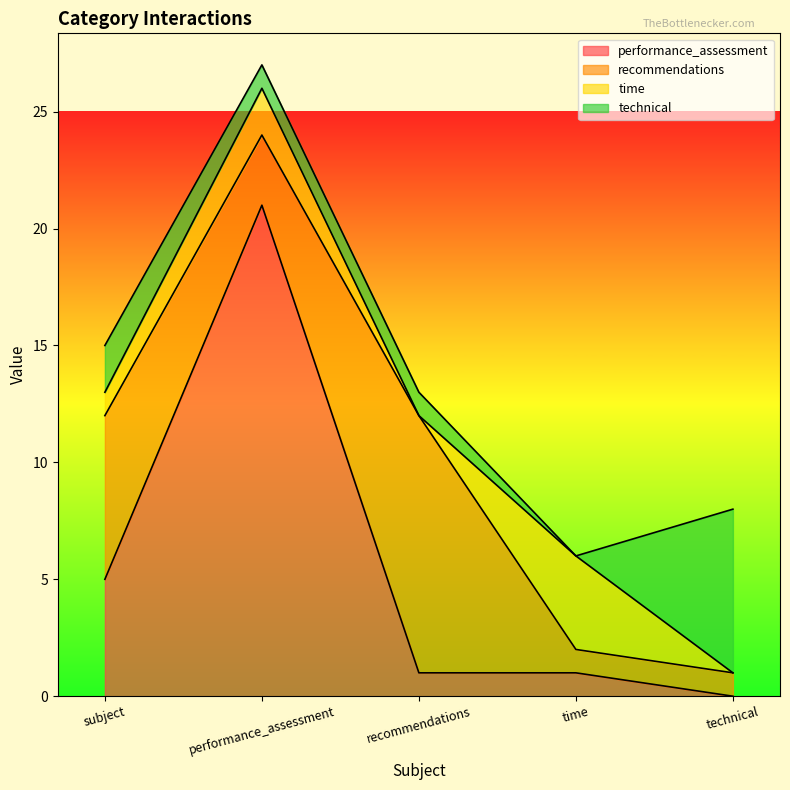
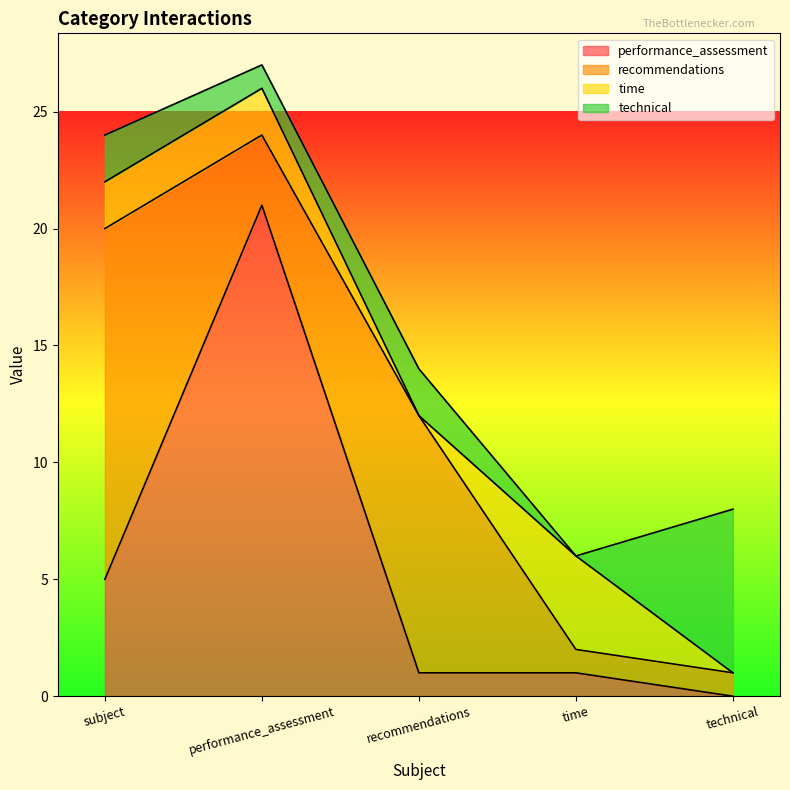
  {
    "performance_assessment": {
      "subject": 5,
      "performance_assessment": 21,
      "recommendations": 1,
      "time": 1,
      "technical": 0
    },
    "recommendations": {
-     "subject": 7,
+     "subject": 15,
      "performance_assessment": 3,
      "time": 1
    },
    "time": {
-     "subject": 1,
+     "subject": 2,
      "performance_assessment": 2
    },
    "technical": {
      "subject": 2,
      "performance_assessment": 1,
-     "recommendations": 1,
+     "recommendations": 2,
      "technical": 7
    }
  }
